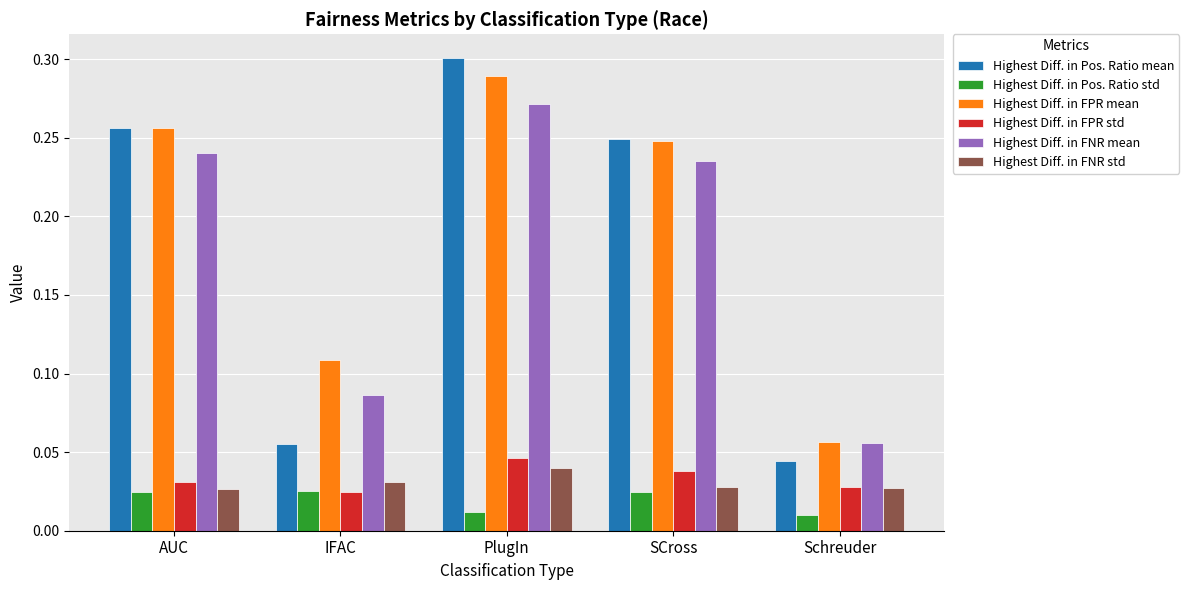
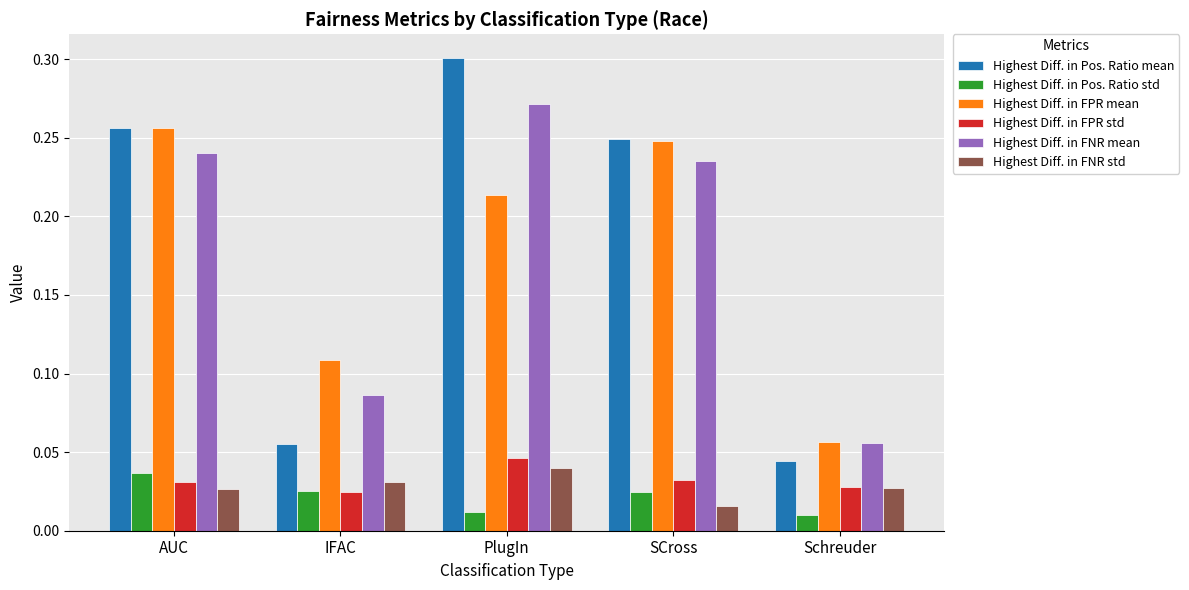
  {
    "Highest Diff. in Pos. Ratio mean": {
      "AUC": 0.256,
      "IFAC": 0.055,
      "PlugIn": 0.301,
      "SCross": 0.249,
      "Schreuder": 0.044
    },
    "Highest Diff. in Pos. Ratio std": {
-     "AUC": 0.025,
+     "AUC": 0.036,
      "IFAC": 0.025,
      "PlugIn": 0.012,
      "SCross": 0.024,
      "Schreuder": 0.010
    },
    "Highest Diff. in FPR mean": {
      "AUC": 0.257,
      "IFAC": 0.109,
-     "PlugIn": 0.289,
+     "PlugIn": 0.214,
      "SCross": 0.248,
      "Schreuder": 0.056
    },
    "Highest Diff. in FPR std": {
      "AUC": 0.031,
      "IFAC": 0.025,
      "PlugIn": 0.046,
-     "SCross": 0.038,
+     "SCross": 0.033,
      "Schreuder": 0.028
    },
    "Highest Diff. in FNR mean": {
      "AUC": 0.240,
      "IFAC": 0.086,
      "PlugIn": 0.272,
      "SCross": 0.235,
      "Schreuder": 0.056
    },
    "Highest Diff. in FNR std": {
      "AUC": 0.027,
      "IFAC": 0.031,
      "PlugIn": 0.040,
-     "SCross": 0.028,
+     "SCross": 0.016,
      "Schreuder": 0.027
    }
  }
